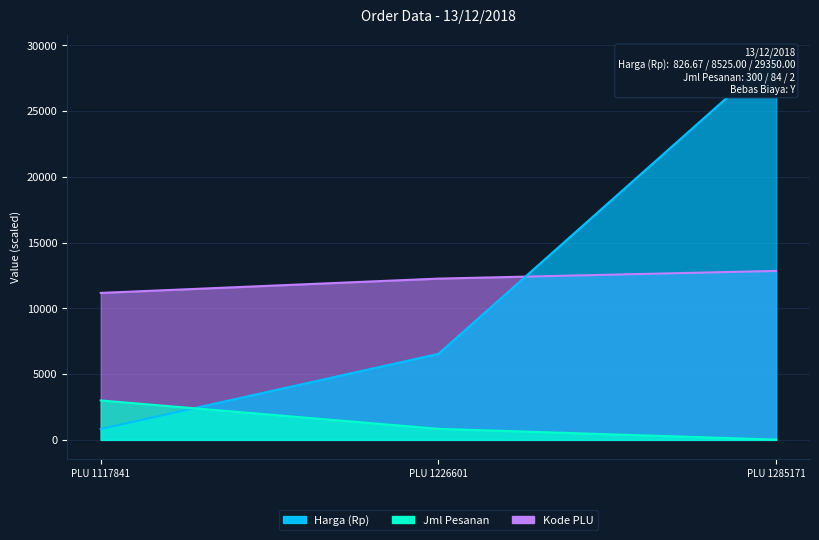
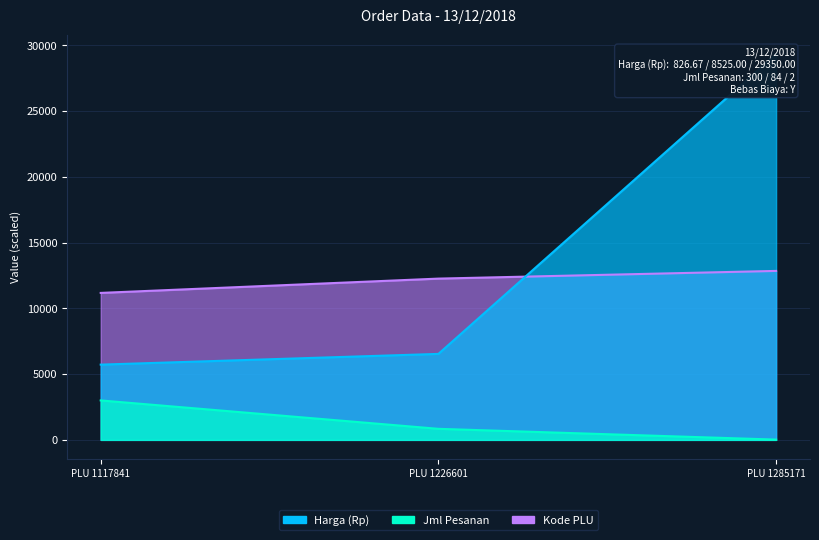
  {
    "Kode PLU": {
      "PLU 1117841": 11200,
      "PLU 1226601": 12300,
      "PLU 1285171": 12900
    },
    "Harga (Rp)": {
-     "PLU 1117841": 800,
+     "PLU 1117841": 5700,
      "PLU 1226601": 6500
    },
    "Jml Pesanan": {
      "PLU 1117841": 3000,
      "PLU 1226601": 800,
      "PLU 1285171": 0
    }
  }
